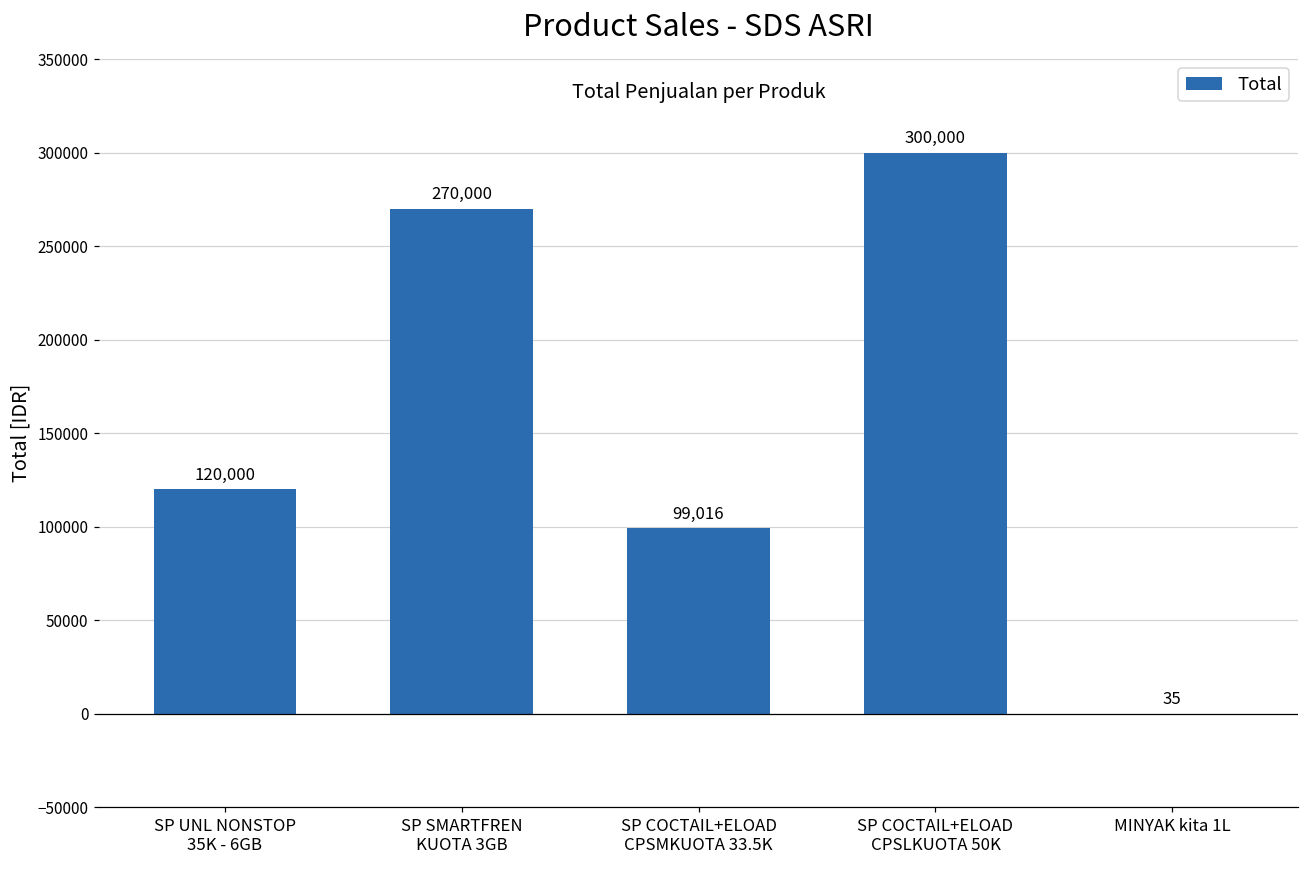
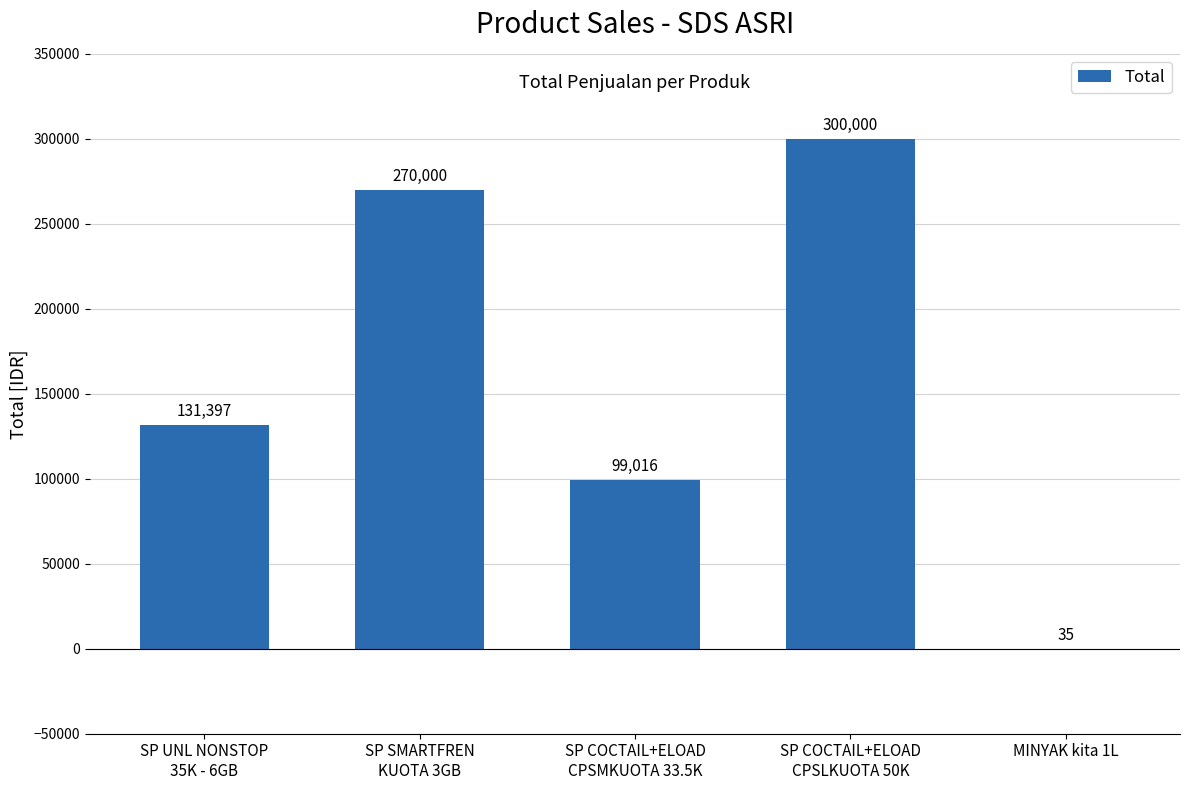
  {
-   "SP UNL NONSTOP 35K - 6GB": "120,000",
+   "SP UNL NONSTOP 35K - 6GB": "131,397",
    "SP SMARTFREN KUOTA 3GB": "270,000",
    "SP COCTAIL+ELOAD CPSMKUOTA 33.5K": "99,016",
    "SP COCTAIL+ELOAD CPSLKUOTA 50K": "300,000",
    "MINYAK kita 1L": "35"
  }
